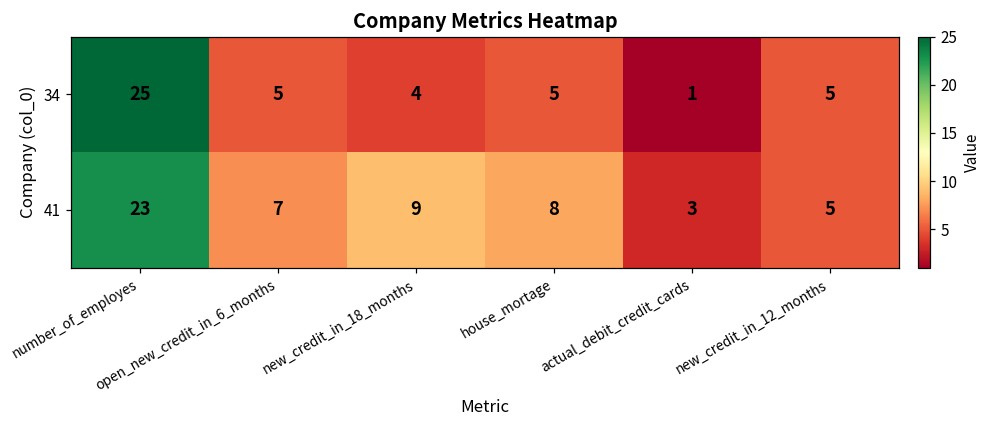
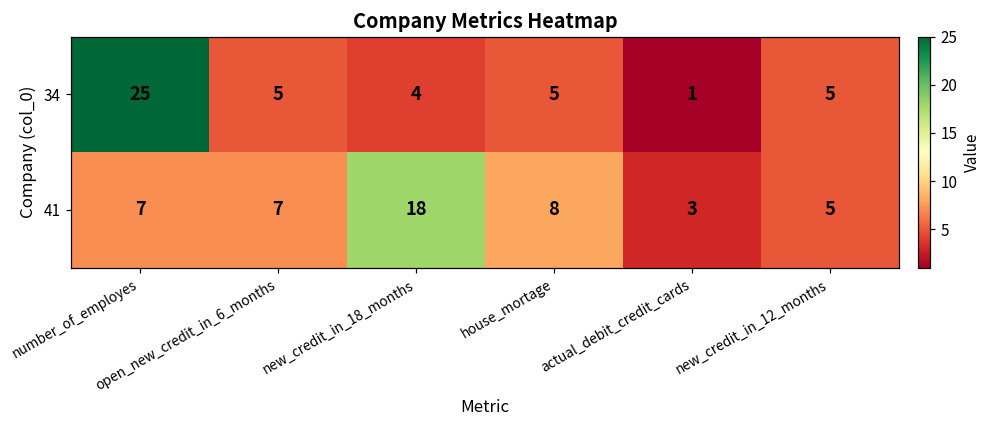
  {
    "34": {
      "number_of_employes": 25,
      "open_new_credit_in_6_months": 5,
      "new_credit_in_18_months": 4,
      "house_mortage": 5,
      "actual_debit_credit_cards": 1,
      "new_credit_in_12_months": 5
    },
    "41": {
-     "number_of_employes": 23,
+     "number_of_employes": 7,
      "open_new_credit_in_6_months": 7,
-     "new_credit_in_18_months": 9,
+     "new_credit_in_18_months": 18,
      "house_mortage": 8,
      "actual_debit_credit_cards": 3,
      "new_credit_in_12_months": 5
    }
  }
